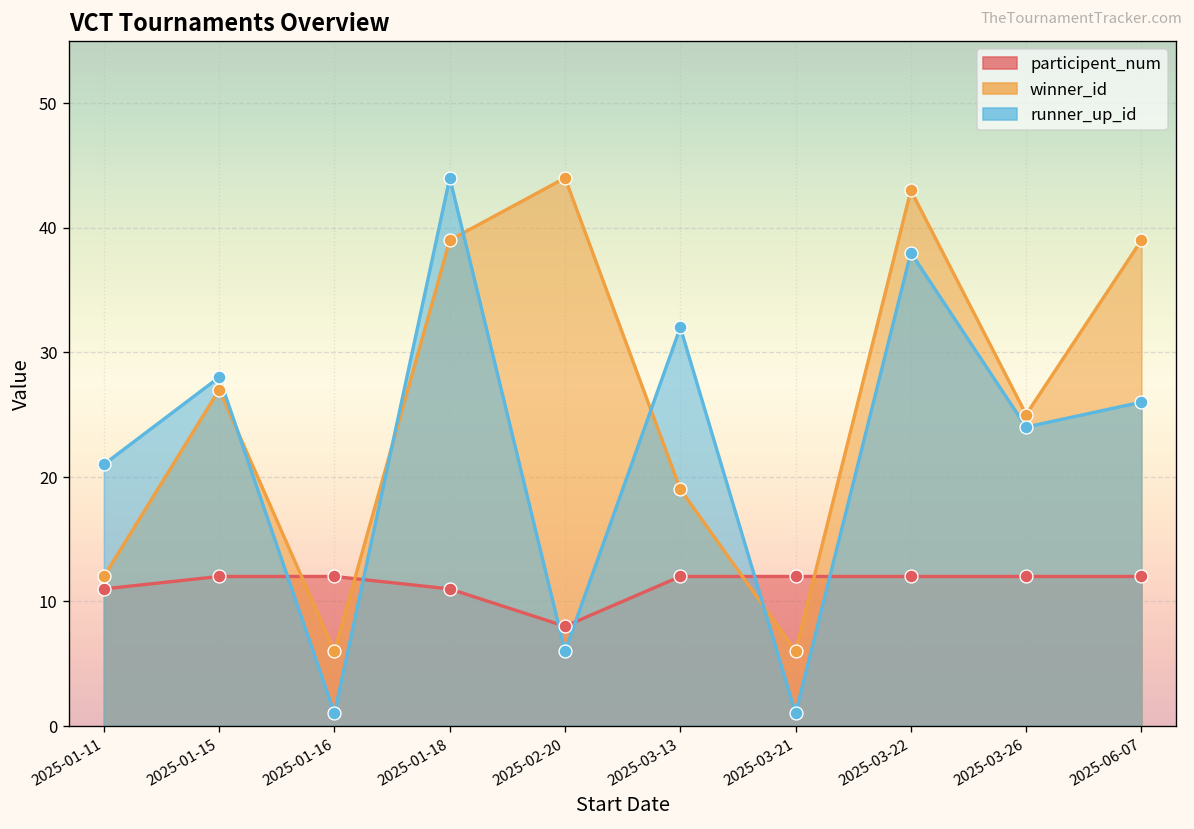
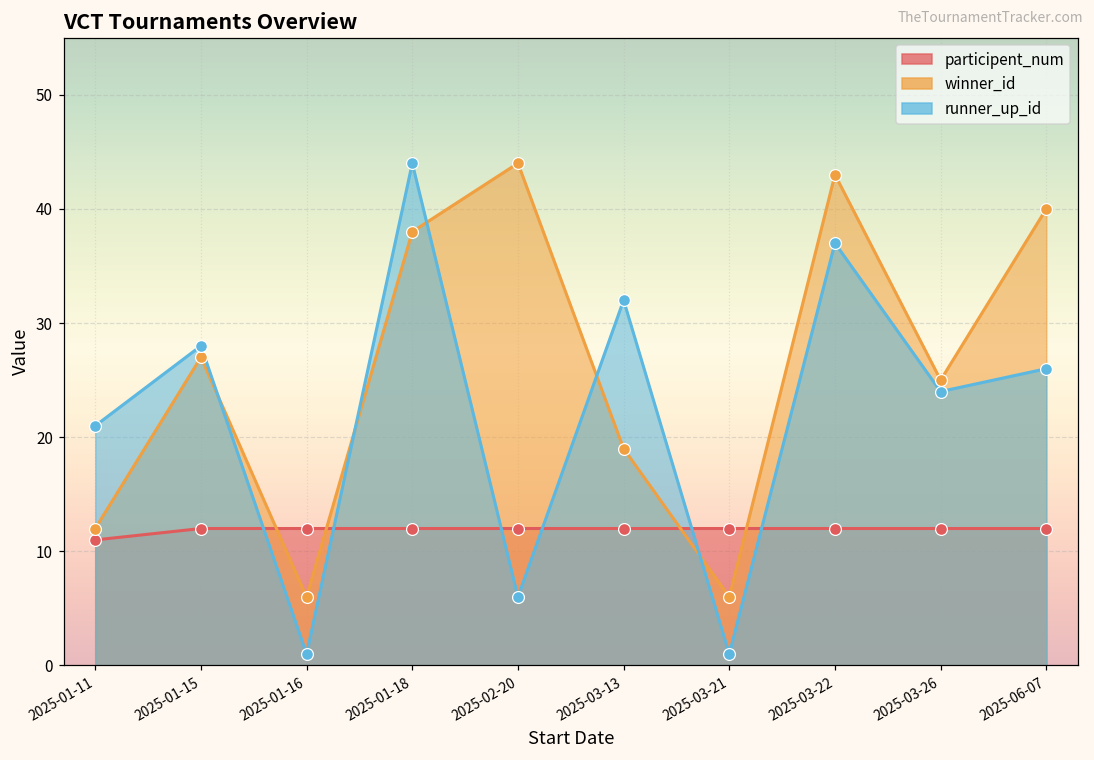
  {
    "participent_num": {
      "2025-01-11": 11,
      "2025-01-15": 12,
      "2025-01-16": 12,
-     "2025-01-18": 11,
-     "2025-02-20": 8,
+     "2025-01-18": 12,
+     "2025-02-20": 12,
      "2025-03-13": 12,
      "2025-03-21": 12,
      "2025-03-22": 12,
      "2025-03-26": 12,
      "2025-06-07": 12
    },
    "winner_id": {
      "2025-01-11": 12,
      "2025-01-15": 27,
      "2025-01-16": 6,
-     "2025-01-18": 39,
+     "2025-01-18": 38,
      "2025-02-20": 44,
      "2025-03-13": 19,
      "2025-03-21": 6,
      "2025-03-22": 43,
      "2025-03-26": 25,
-     "2025-06-07": 39
+     "2025-06-07": 40
    },
    "runner_up_id": {
      "2025-01-11": 21,
      "2025-01-15": 28,
      "2025-01-16": 1,
      "2025-01-18": 44,
      "2025-02-20": 6,
      "2025-03-13": 32,
      "2025-03-21": 1,
-     "2025-03-22": 38,
+     "2025-03-22": 37,
      "2025-03-26": 24,
      "2025-06-07": 26
    }
  }
